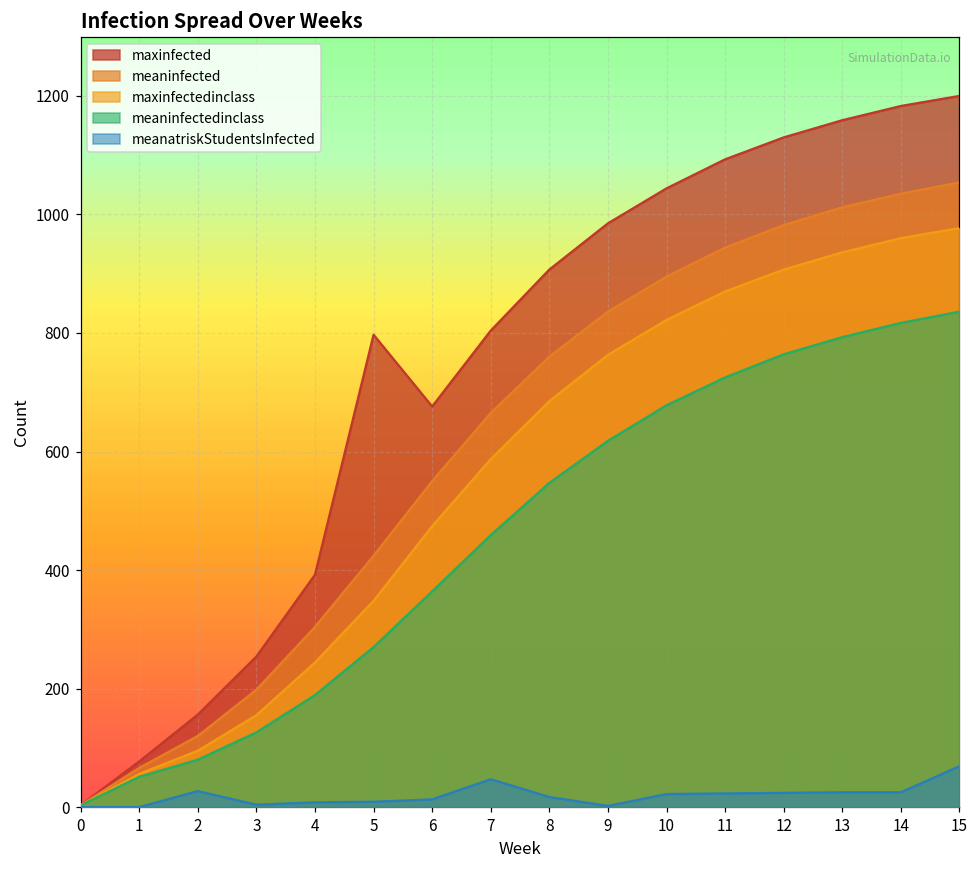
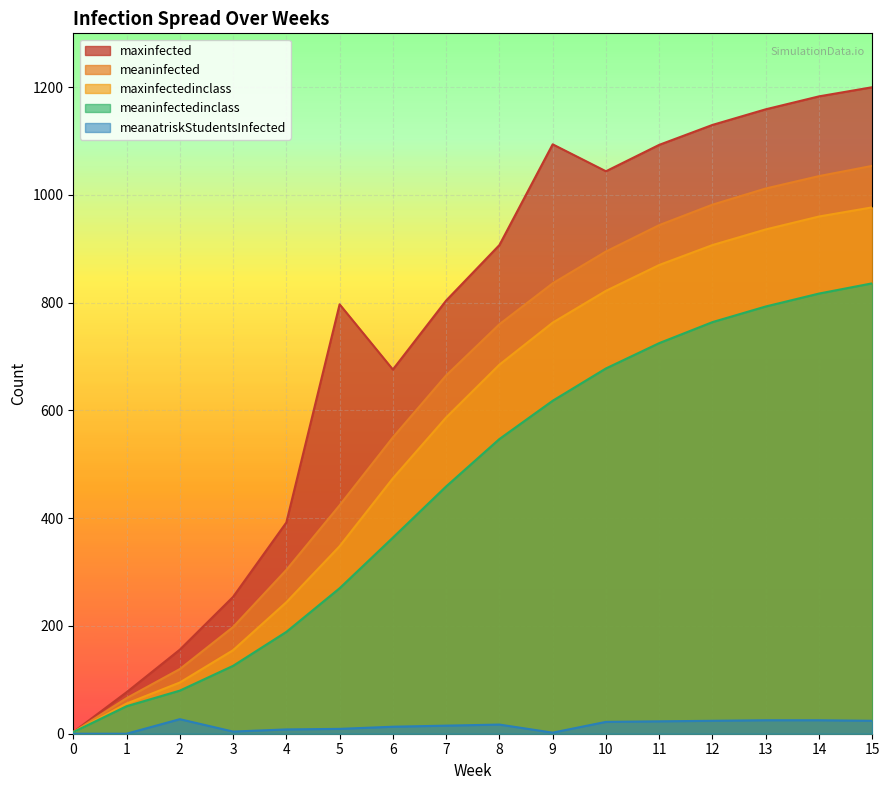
  {
    "maxinfected": {
      "1": 80,
      "2": 160,
      "3": 250,
      "4": 390,
      "5": 800,
      "6": 680,
      "7": 800,
      "8": 910,
-     "9": 990,
+     "9": 1090,
      "10": 1040,
      "11": 1090,
      "12": 1130,
      "13": 1160,
      "14": 1180,
      "15": 1200
    },
    "meaninfectedinclass": {
      "1": 50,
      "2": 80,
      "3": 130,
      "4": 190,
      "5": 270,
      "6": 360,
      "7": 460,
      "8": 550,
      "9": 620,
      "10": 680,
      "11": 730,
      "12": 760,
      "13": 790,
      "14": 820,
      "15": 840
    },
    "meanatriskStudentsInfected": {
      "1": 0,
      "2": 30,
      "3": 0,
      "4": 10,
      "5": 10,
      "6": 10,
-     "7": 50,
+     "7": 20,
      "8": 20,
      "9": 0,
      "10": 20,
      "11": 20,
      "12": 20,
      "13": 30,
      "14": 30,
-     "15": 70
+     "15": 20
    }
  }
